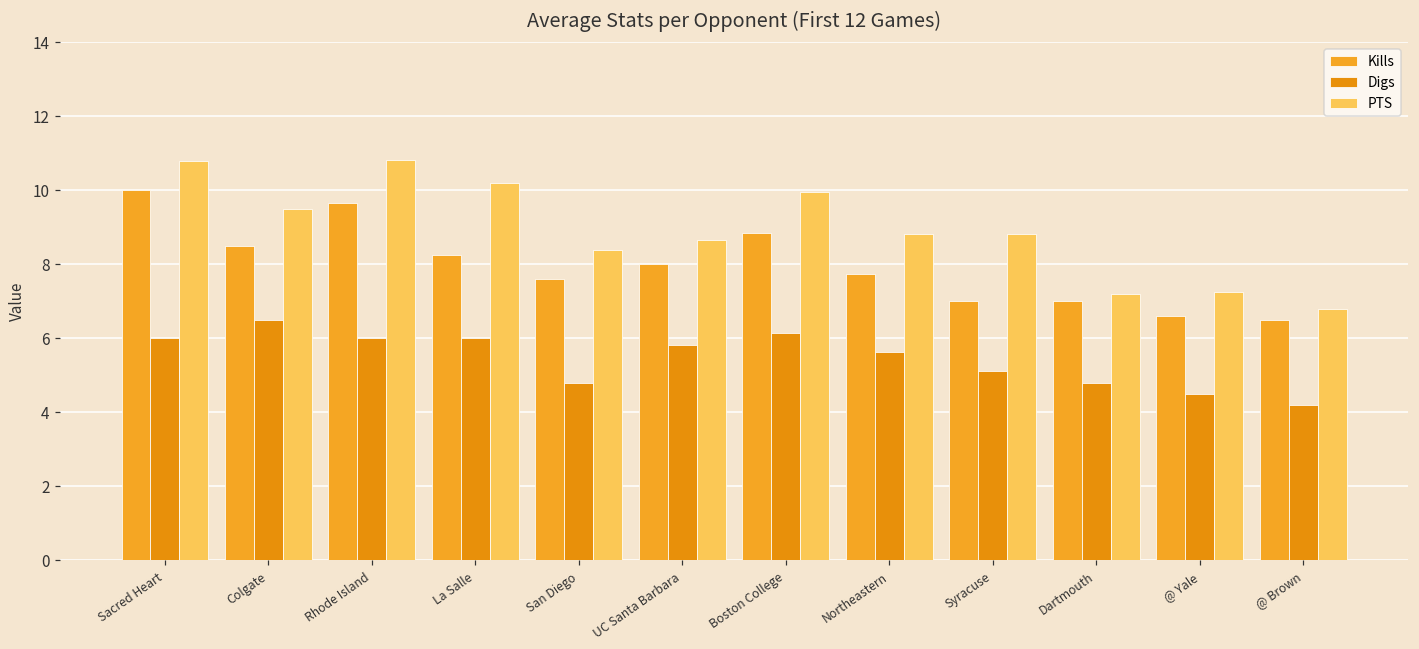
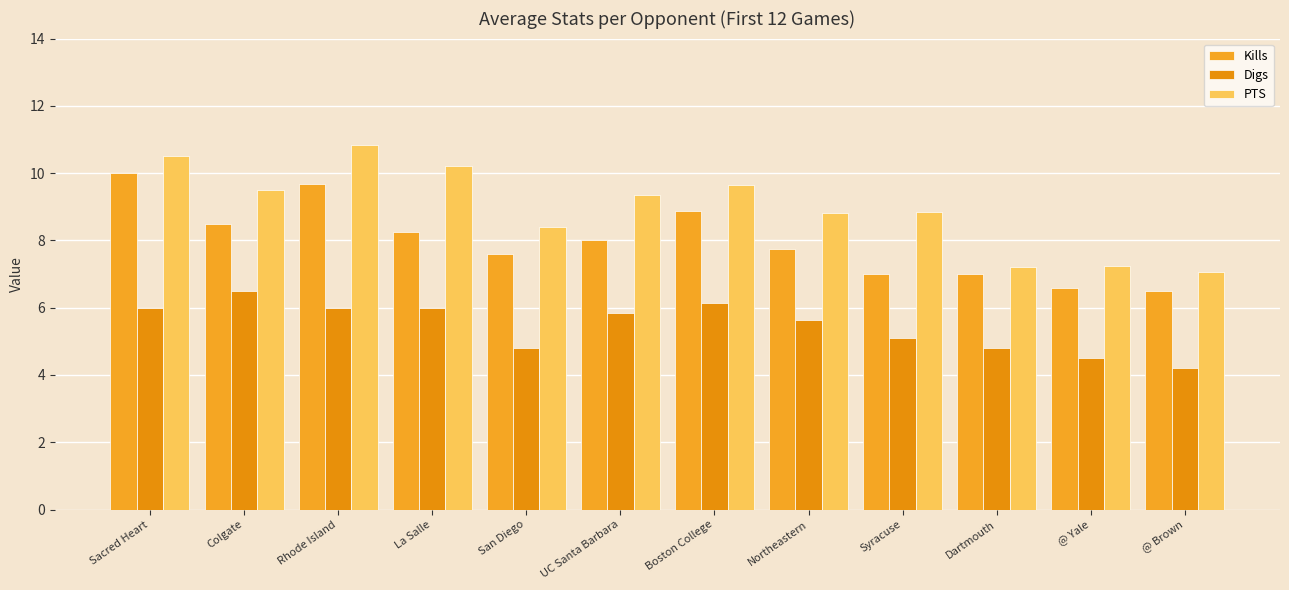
  {
    "PTS": {
-     "Sacred Heart": 10.8,
+     "Sacred Heart": 10.5,
      "Colgate": 9.5,
      "Rhode Island": 10.8,
      "La Salle": 10.2,
      "San Diego": 8.4,
-     "UC Santa Barbara": 8.7,
-     "Boston College": 10.0,
+     "UC Santa Barbara": 9.4,
+     "Boston College": 9.6,
      "Northeastern": 8.8,
      "Syracuse": 8.8,
      "Dartmouth": 7.2,
      "@ Yale": 7.3,
-     "@ Brown": 6.8
+     "@ Brown": 7.1
    }
  }
